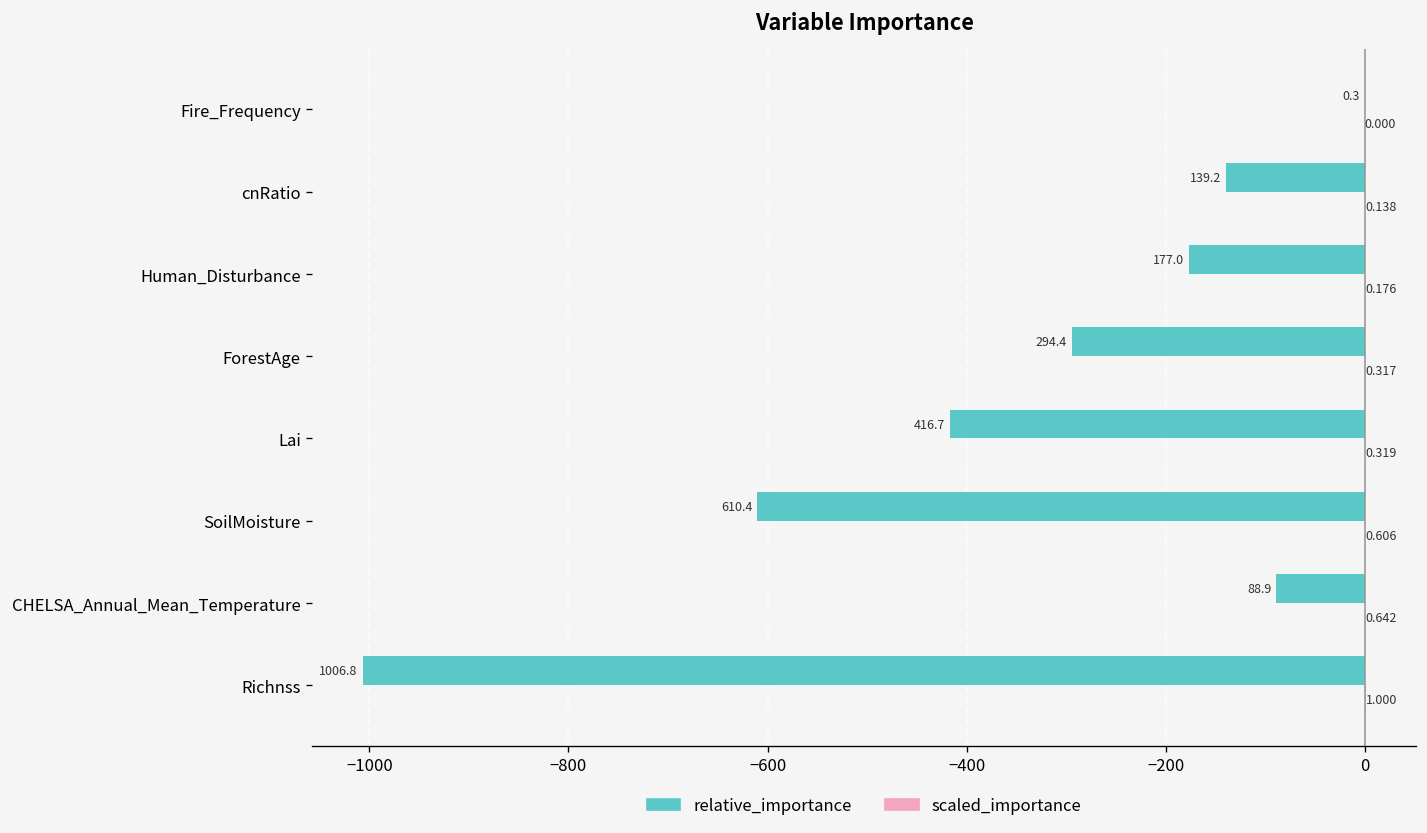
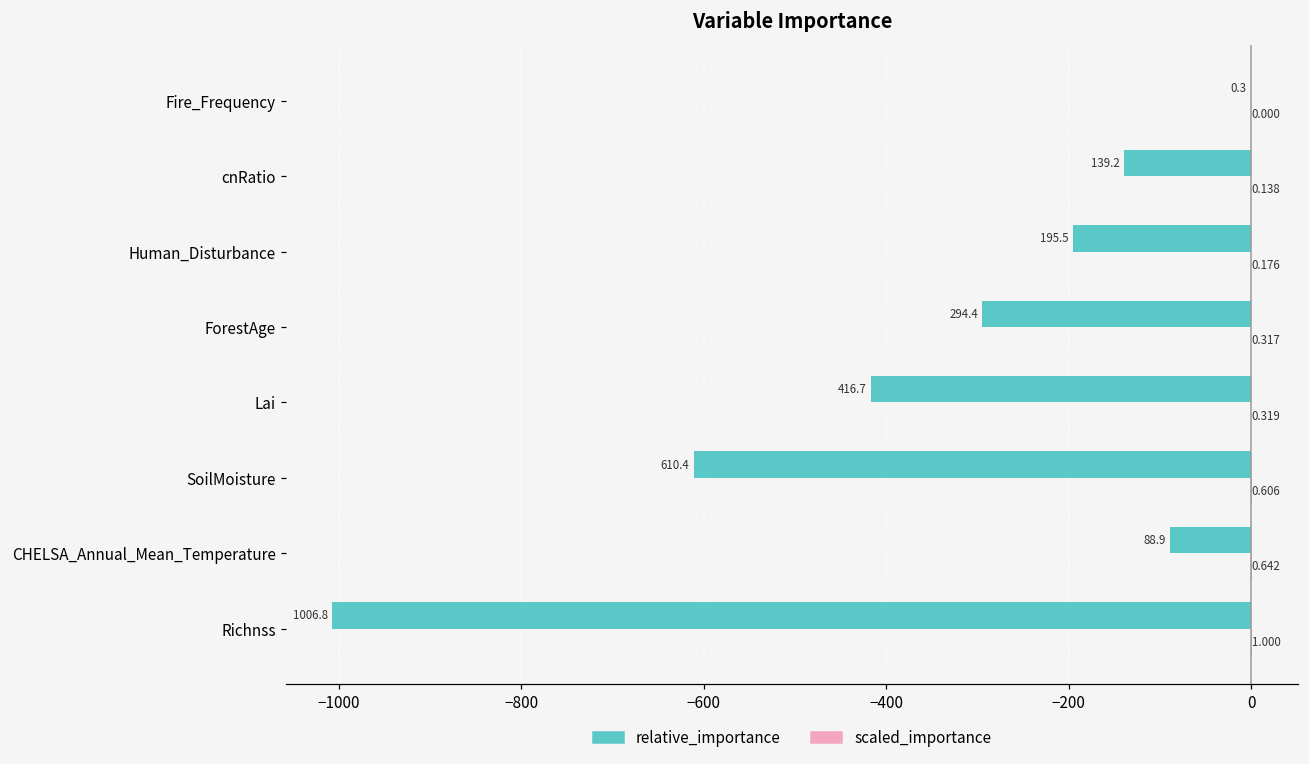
  {
    "relative_importance": {
-     "Human_Disturbance": 177.0
+     "Human_Disturbance": 195.5
    },
    "scaled_importance": {
      "Fire_Frequency": 0.000,
      "cnRatio": 0.138,
      "Human_Disturbance": 0.176,
      "ForestAge": 0.317,
      "Lai": 0.319,
      "SoilMoisture": 0.606,
      "CHELSA_Annual_Mean_Temperature": 0.642,
      "Richnss": 1.000
    }
  }
